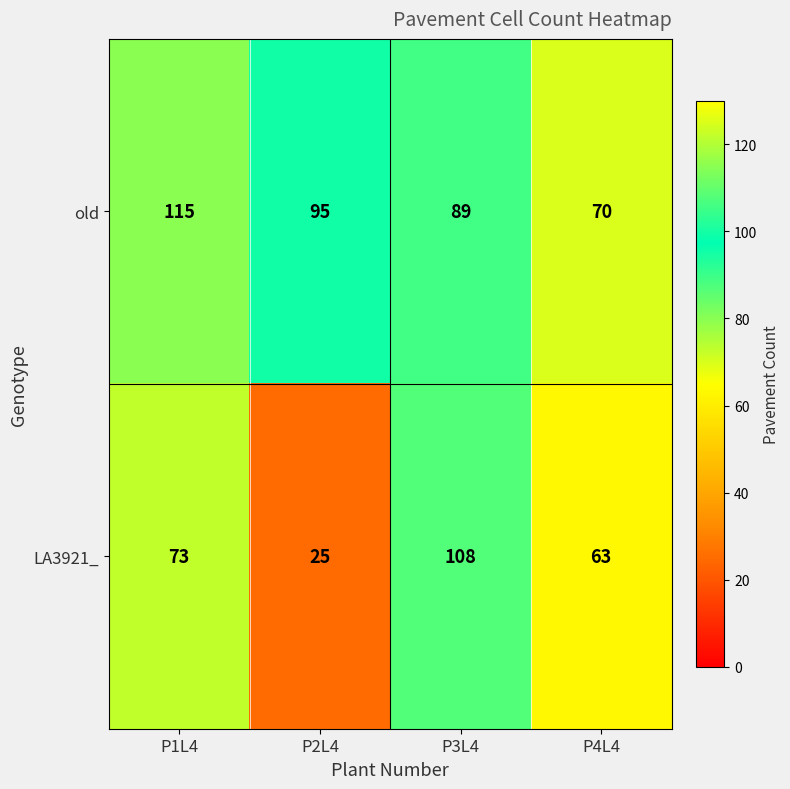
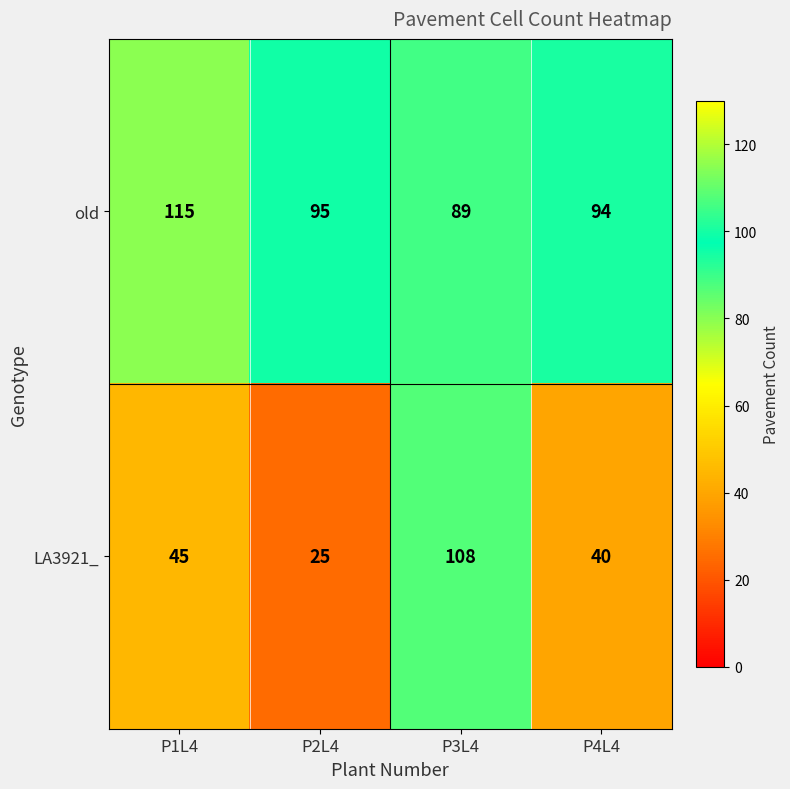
  {
    "old": {
      "P1L4": 115,
      "P2L4": 95,
      "P3L4": 89,
-     "P4L4": 70
+     "P4L4": 94
    },
    "LA3921_": {
-     "P1L4": 73,
+     "P1L4": 45,
      "P2L4": 25,
      "P3L4": 108,
-     "P4L4": 63
+     "P4L4": 40
    }
  }
